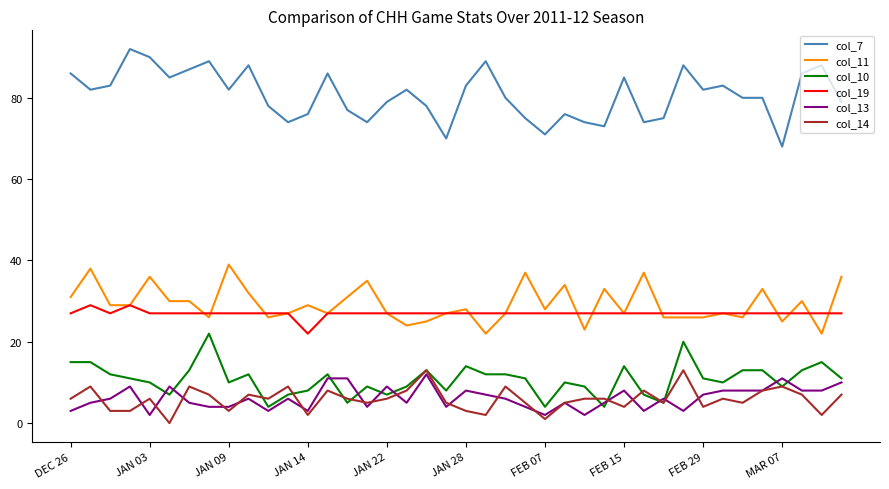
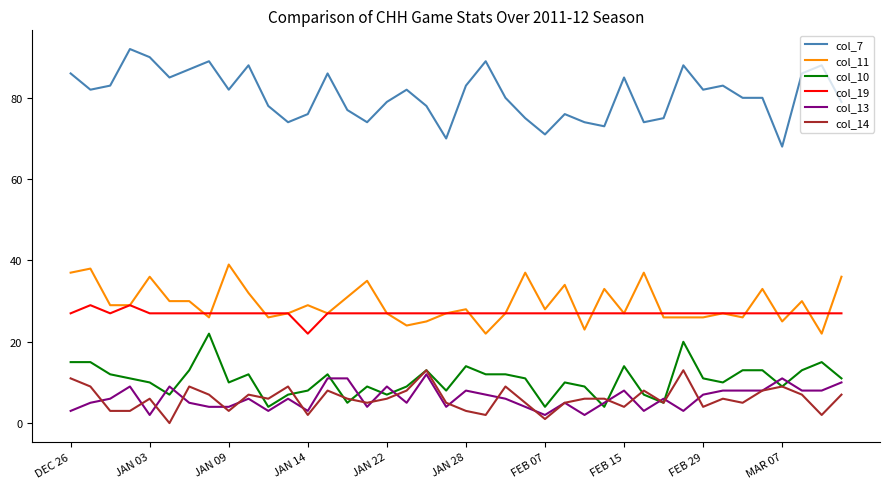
  {
    "col_7": {
      "DEC 26": 86,
      "JAN 03": 90,
      "JAN 09": 82,
      "JAN 14": 76,
      "JAN 22": 79,
      "JAN 28": 83,
      "FEB 07": 71,
      "FEB 15": 85,
      "FEB 29": 82,
      "MAR 07": 68
    },
    "col_11": {
-     "DEC 26": 31,
+     "DEC 26": 37,
      "JAN 03": 36,
      "JAN 09": 39,
      "JAN 14": 29,
      "JAN 28": 28,
      "FEB 07": 28,
      "FEB 29": 26,
      "MAR 07": 25
    },
    "col_10": {
      "DEC 26": 15,
      "JAN 03": 10,
      "JAN 09": 10,
      "JAN 14": 8,
      "JAN 22": 7,
      "JAN 28": 14,
      "FEB 07": 4,
      "FEB 15": 14,
      "FEB 29": 11
    },
    "col_19": {
      "DEC 26": 27,
      "JAN 03": 27,
      "JAN 09": 27,
      "JAN 14": 22,
      "JAN 28": 27,
      "FEB 07": 27,
      "FEB 29": 27,
      "MAR 07": 27
    },
    "col_13": {
      "DEC 26": 3,
      "JAN 03": 2,
      "JAN 09": 4,
      "JAN 14": 3,
      "JAN 22": 9,
      "JAN 28": 8,
      "FEB 07": 2,
      "FEB 15": 8,
      "FEB 29": 7,
      "MAR 07": 11
    },
    "col_14": {
-     "DEC 26": 6,
+     "DEC 26": 11,
      "JAN 03": 6,
      "JAN 09": 3,
      "JAN 14": 2,
      "JAN 22": 6,
      "JAN 28": 3,
      "FEB 07": 1,
      "FEB 15": 4,
      "FEB 29": 4
    }
  }
